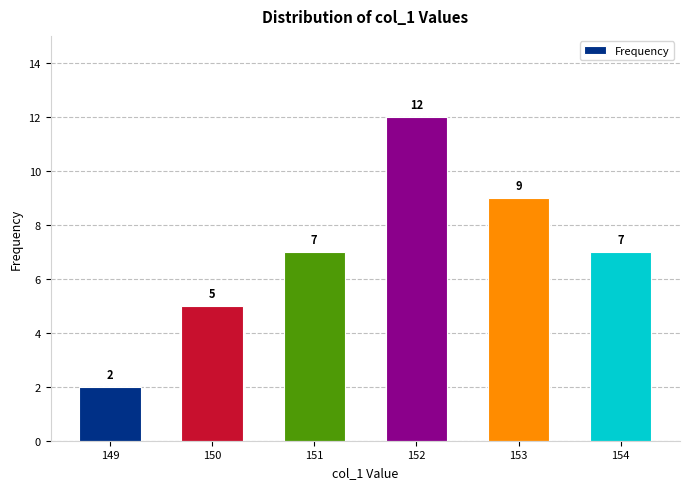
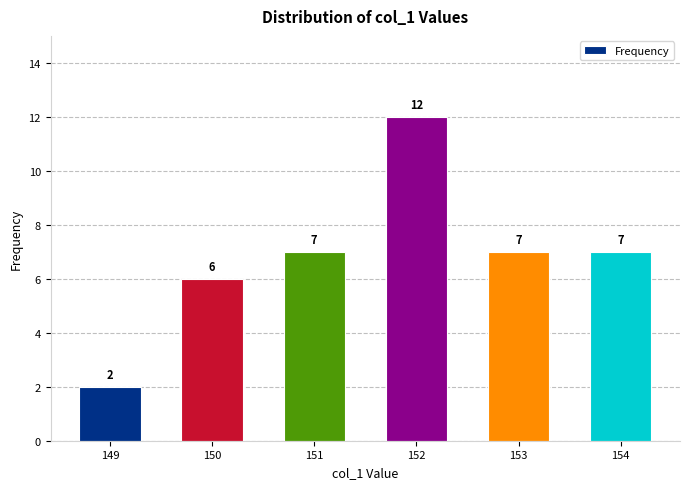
  {
    "149": 2,
-   "150": 5,
+   "150": 6,
    "151": 7,
    "152": 12,
-   "153": 9,
+   "153": 7,
    "154": 7
  }
